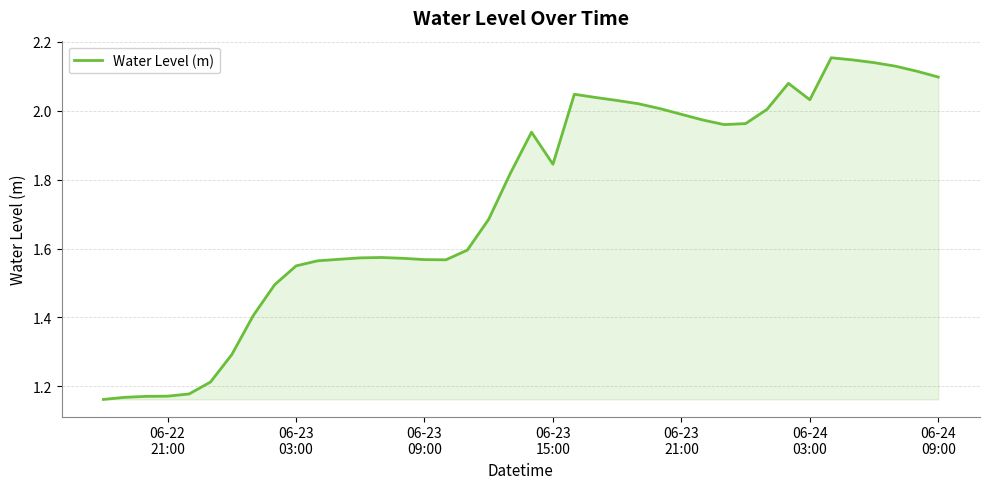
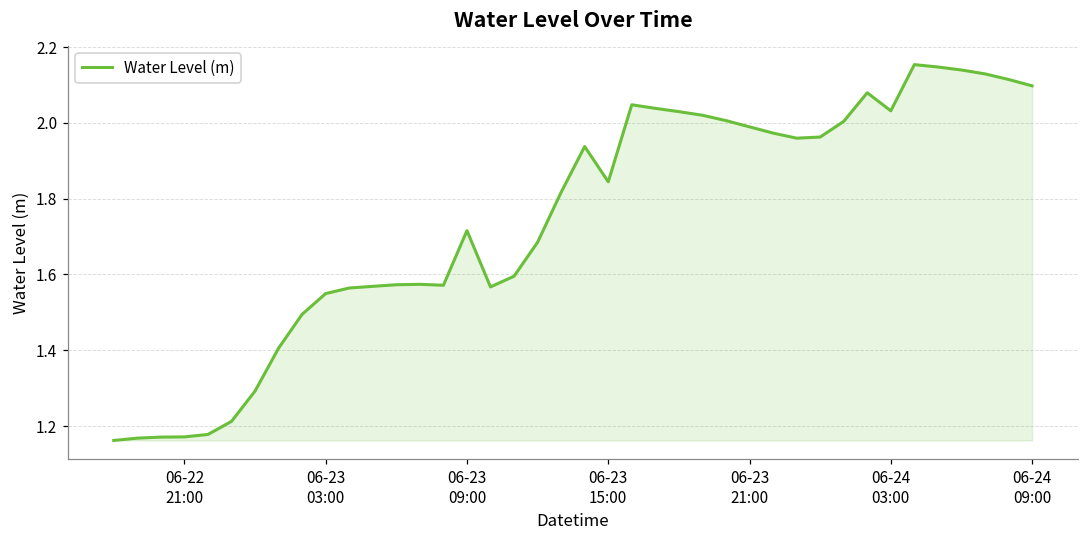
  {
    "06-22 21:00": 1.17,
    "06-23 03:00": 1.55,
-   "06-23 09:00": 1.57,
+   "06-23 09:00": 1.72,
    "06-23 15:00": 1.84,
    "06-23 21:00": 1.99,
    "06-24 03:00": 2.03,
    "06-24 09:00": 2.10
  }
